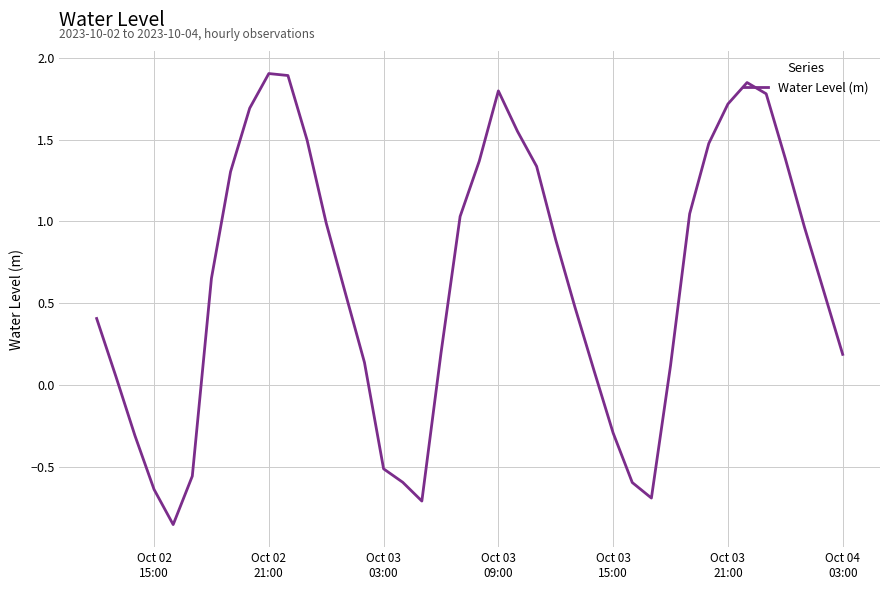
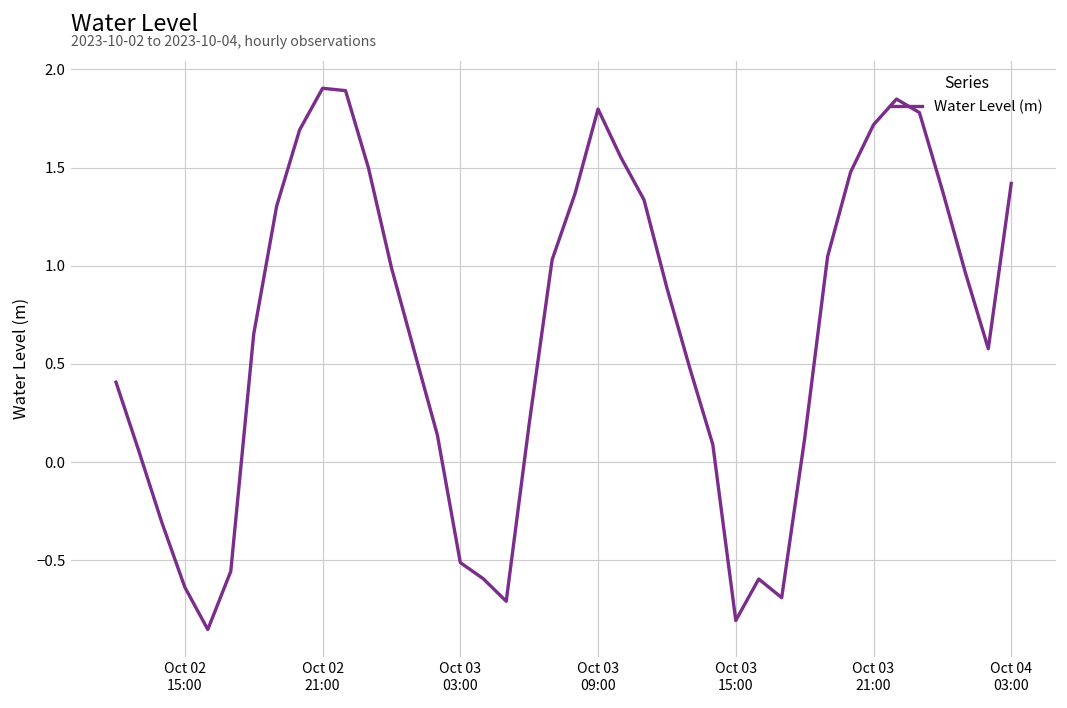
  {
    "Oct 02 15:00": -0.64,
    "Oct 02 21:00": 1.90,
    "Oct 03 03:00": -0.51,
    "Oct 03 09:00": 1.80,
-   "Oct 03 15:00": -0.29,
+   "Oct 03 15:00": -0.81,
    "Oct 03 21:00": 1.72,
-   "Oct 04 03:00": 0.19
+   "Oct 04 03:00": 1.42
  }
